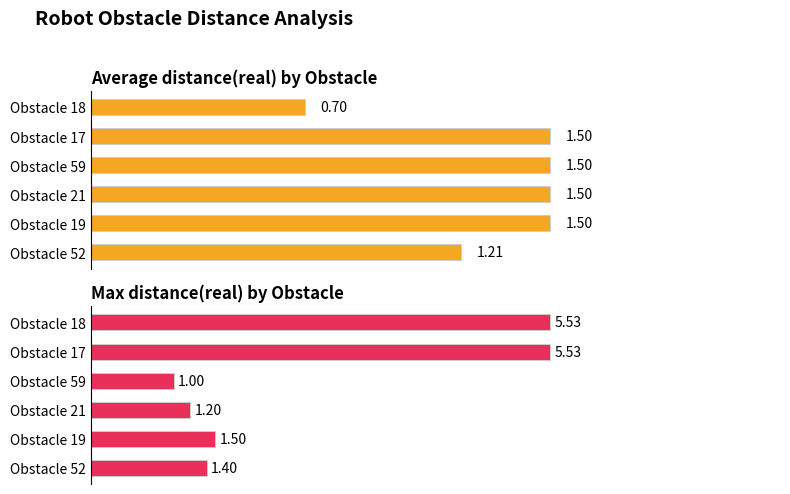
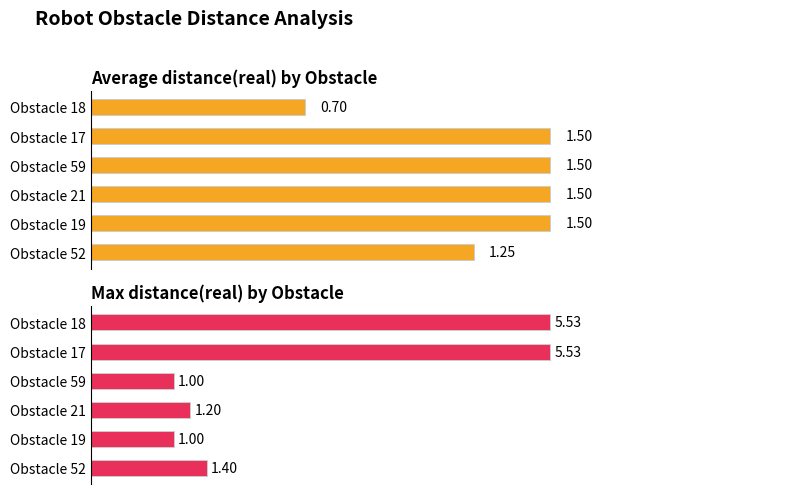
  {
    "Average distance(real) by Obstacle": {
      "Obstacle 18": 0.70,
      "Obstacle 17": 1.50,
      "Obstacle 59": 1.50,
      "Obstacle 21": 1.50,
      "Obstacle 19": 1.50,
-     "Obstacle 52": 1.21
+     "Obstacle 52": 1.25
    },
    "Max distance(real) by Obstacle": {
      "Obstacle 18": 5.53,
      "Obstacle 17": 5.53,
      "Obstacle 59": 1.00,
      "Obstacle 21": 1.20,
-     "Obstacle 19": 1.50,
+     "Obstacle 19": 1.00,
      "Obstacle 52": 1.40
    }
  }
